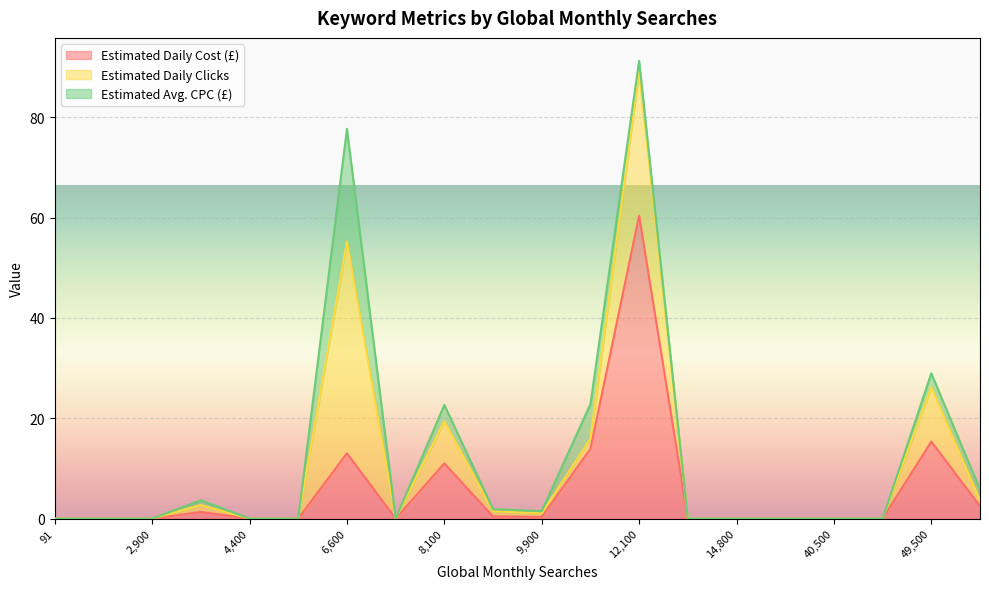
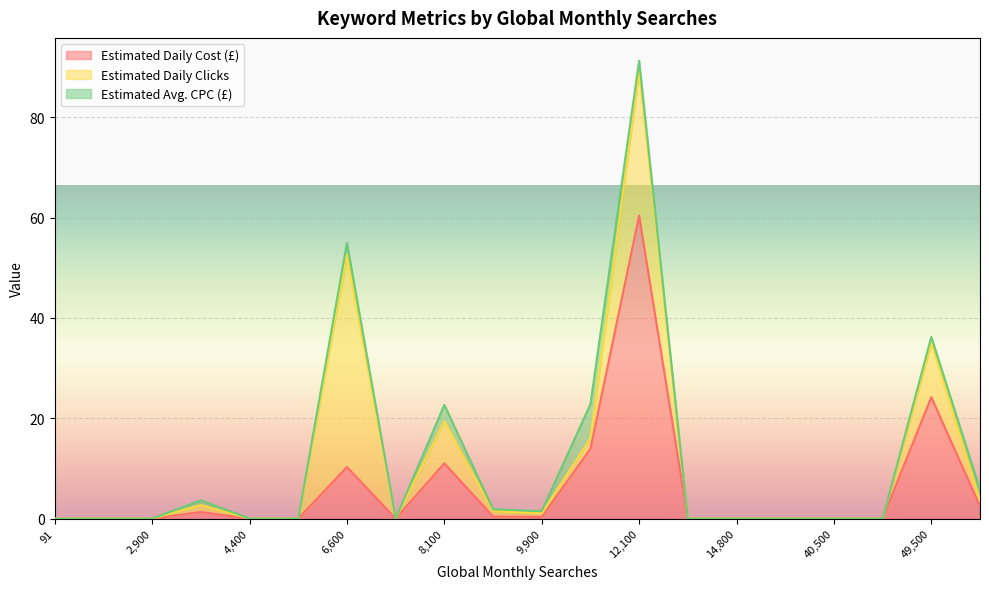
  {
    "Estimated Daily Cost (£)": {
-     "6,600": 13,
+     "6,600": 10,
      "8,100": 11,
      "9,900": 0,
      "12,100": 60,
-     "49,500": 15
+     "49,500": 24
    },
    "Estimated Daily Clicks": {
      "6,600": 42,
      "8,100": 8,
      "12,100": 29,
      "49,500": 11
    },
    "Estimated Avg. CPC (£)": {
-     "6,600": 22,
+     "6,600": 2,
      "8,100": 3,
      "12,100": 2,
-     "49,500": 3
+     "49,500": 1
    }
  }
